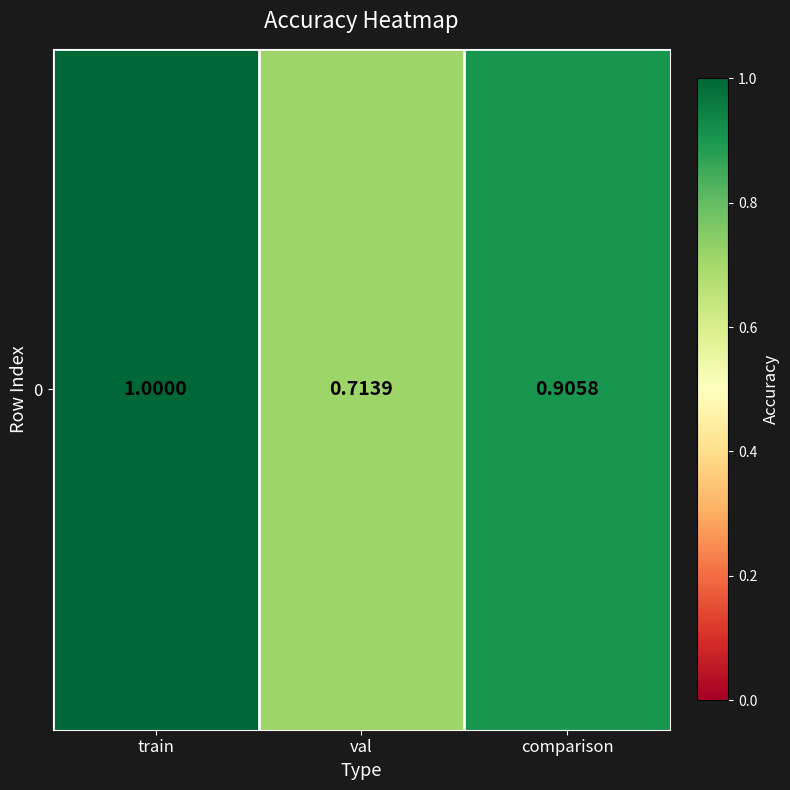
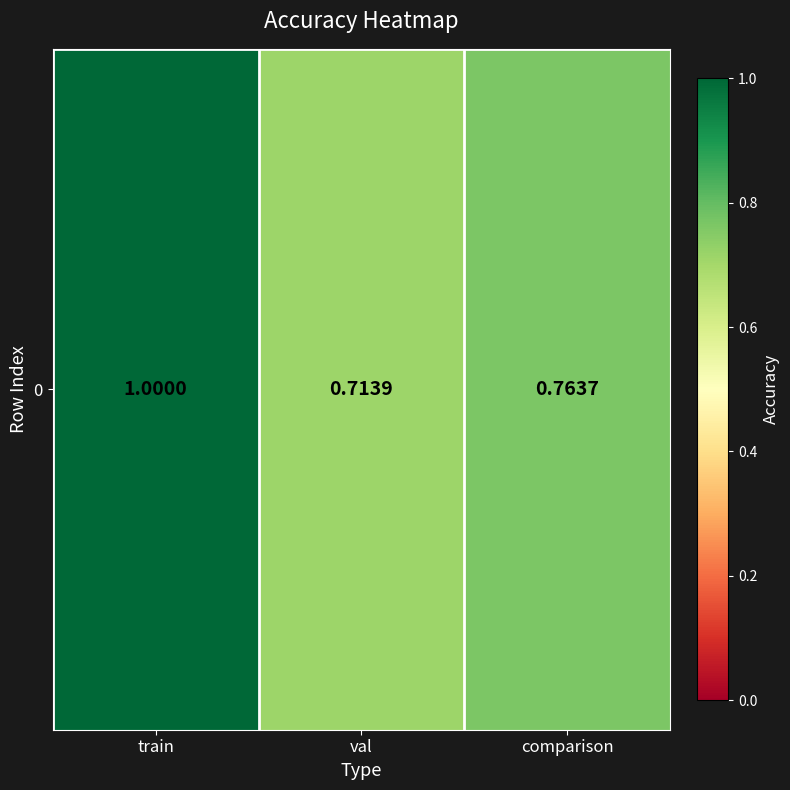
  {
    "0": {
      "train": 1.0000,
      "val": 0.7139,
-     "comparison": 0.9058
+     "comparison": 0.7637
    }
  }
